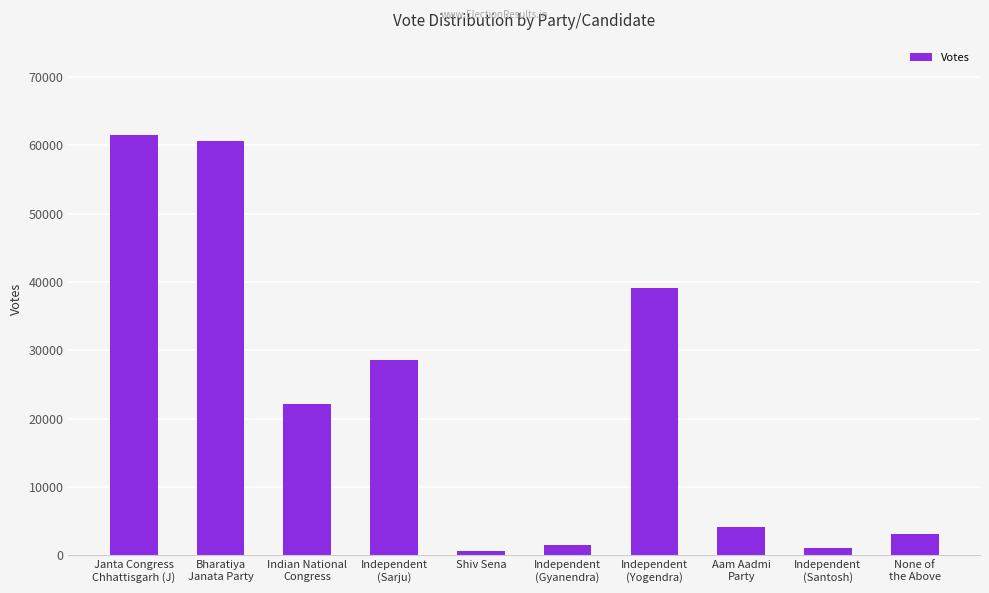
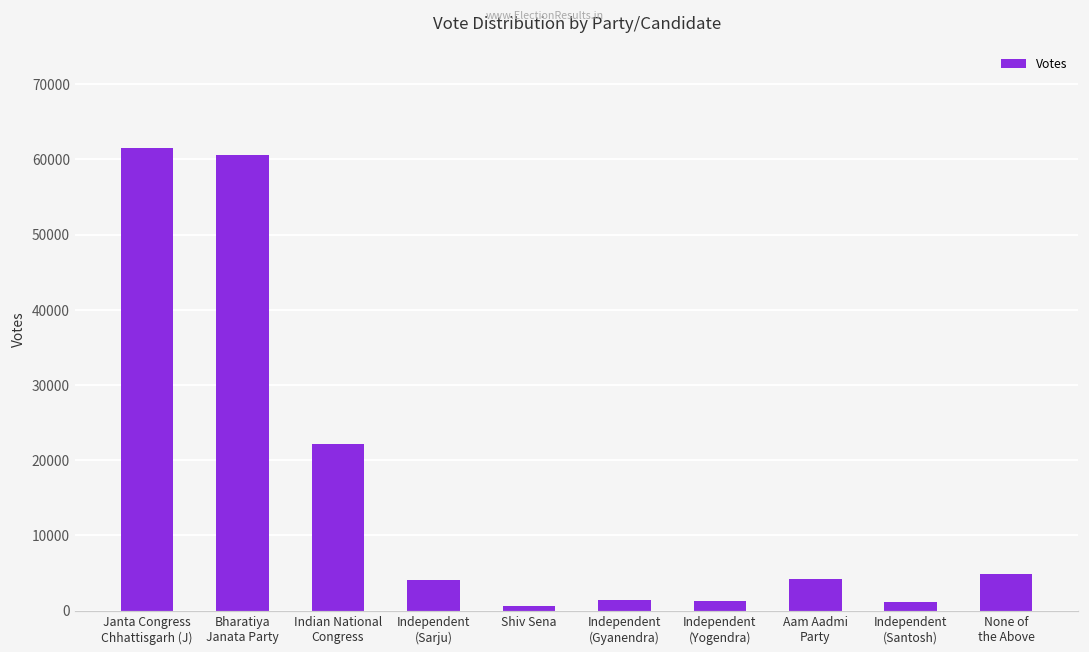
  {
    "Janta Congress Chhattisgarh (J)": 62000,
    "Bharatiya Janata Party": 61000,
    "Indian National Congress": 22000,
-   "Independent (Sarju)": 29000,
+   "Independent (Sarju)": 4000,
    "Shiv Sena": 1000,
    "Independent (Gyanendra)": 1000,
-   "Independent (Yogendra)": 39000,
+   "Independent (Yogendra)": 1000,
    "Aam Aadmi Party": 4000,
    "Independent (Santosh)": 1000,
-   "None of the Above": 3000
+   "None of the Above": 5000
  }
